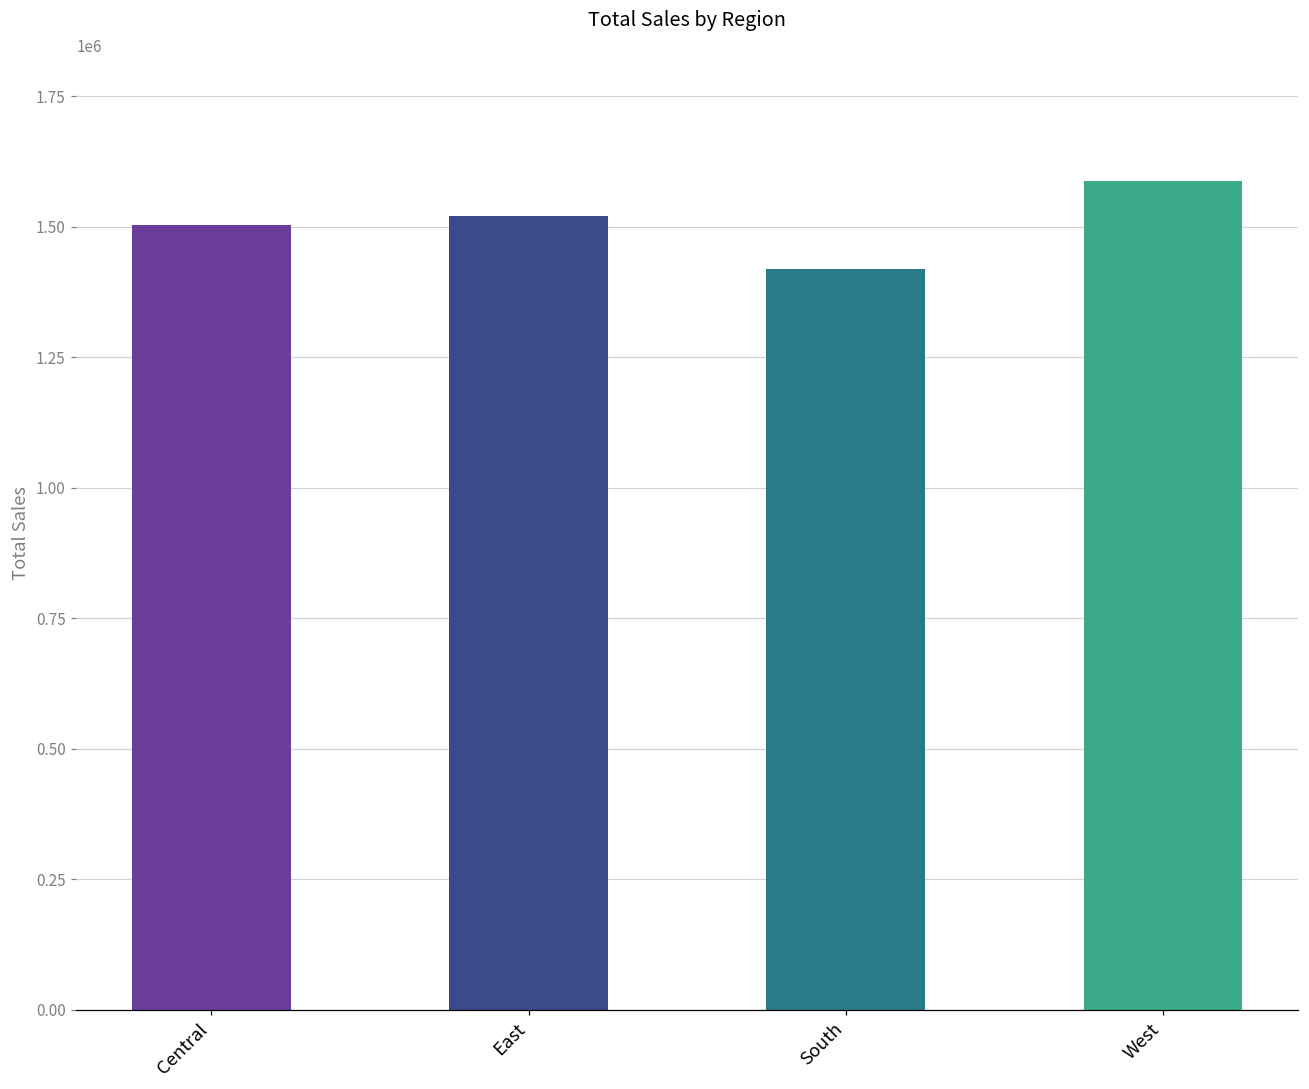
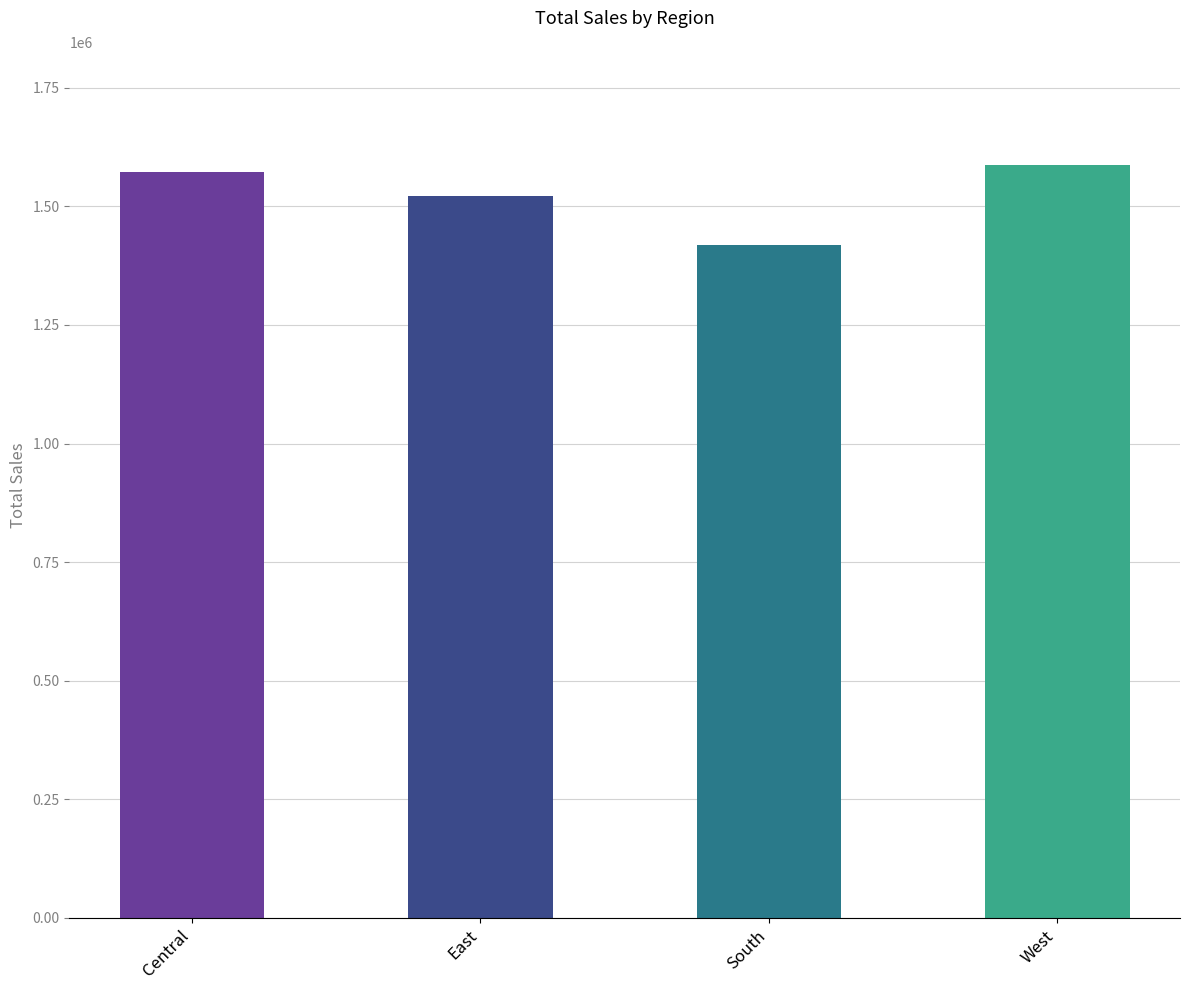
  {
-   "Central": 1500000,
+   "Central": 1570000,
    "East": 1520000,
    "South": 1420000,
    "West": 1590000
  }
